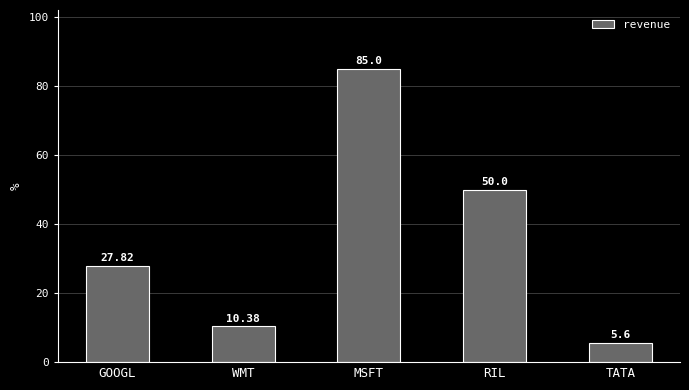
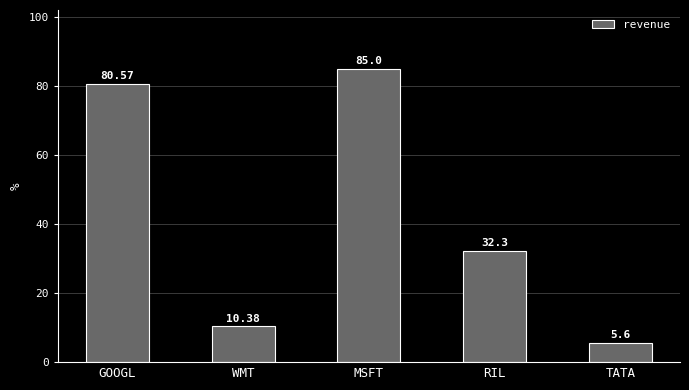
  {
-   "GOOGL": 27.82,
+   "GOOGL": 80.57,
    "WMT": 10.38,
    "MSFT": 85.0,
-   "RIL": 50.0,
+   "RIL": 32.3,
    "TATA": 5.6
  }
